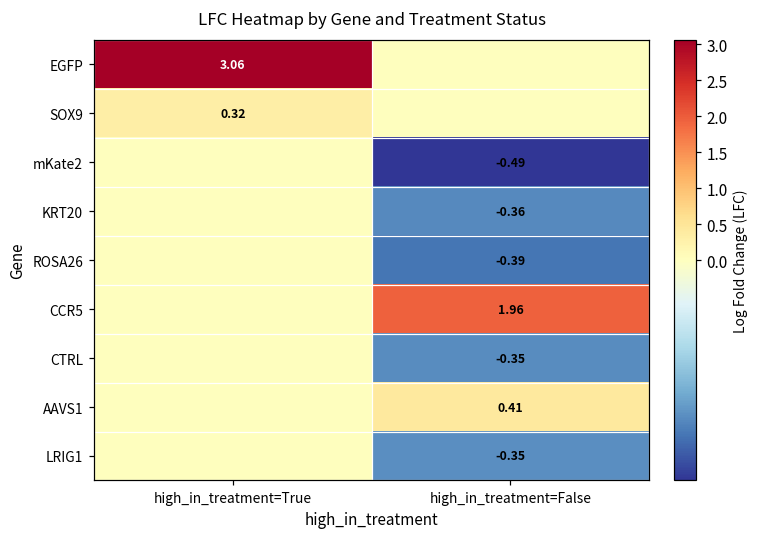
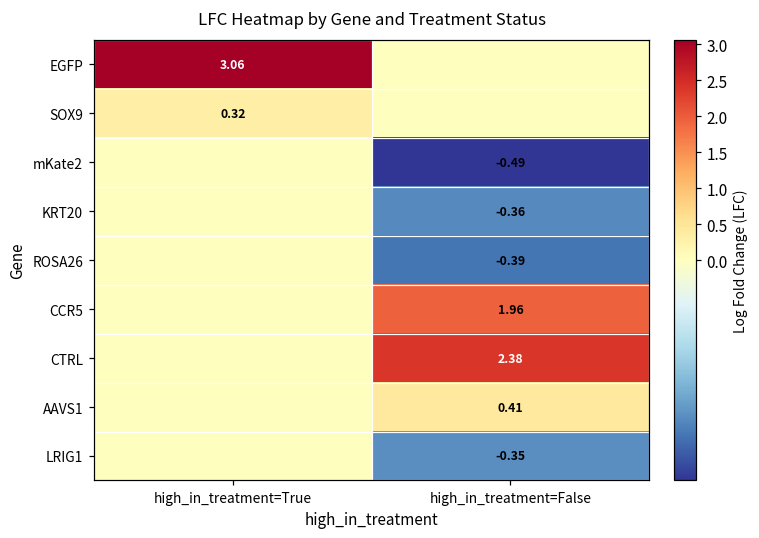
  {
    "EGFP": {
      "high_in_treatment=True": 3.06
    },
    "SOX9": {
      "high_in_treatment=True": 0.32
    },
    "mKate2": {
      "high_in_treatment=False": -0.49
    },
    "KRT20": {
      "high_in_treatment=False": -0.36
    },
    "ROSA26": {
      "high_in_treatment=False": -0.39
    },
    "CCR5": {
      "high_in_treatment=False": 1.96
    },
    "CTRL": {
-     "high_in_treatment=False": -0.35
+     "high_in_treatment=False": 2.38
    },
    "AAVS1": {
      "high_in_treatment=False": 0.41
    },
    "LRIG1": {
      "high_in_treatment=False": -0.35
    }
  }
